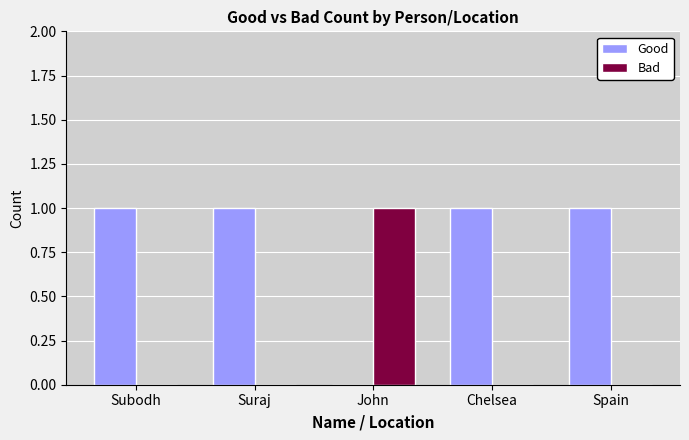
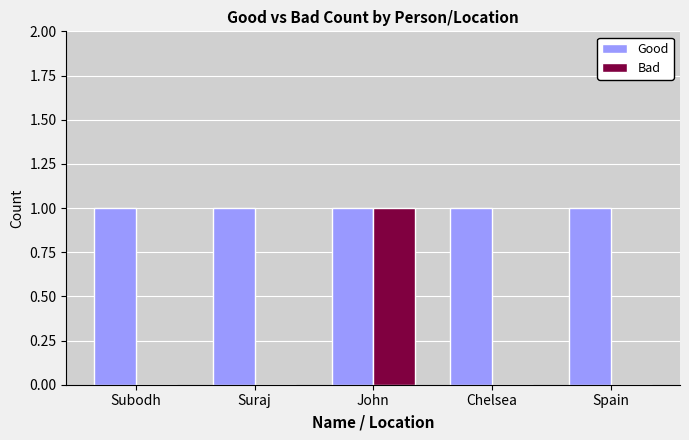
  {
    "Good": {
      "Subodh": 1,
      "Suraj": 1,
-     "John": 0,
+     "John": 1,
      "Chelsea": 1,
      "Spain": 1
    },
    "Bad": {
      "Subodh": 0,
      "Suraj": 0,
      "John": 1,
      "Chelsea": 0,
      "Spain": 0
    }
  }
